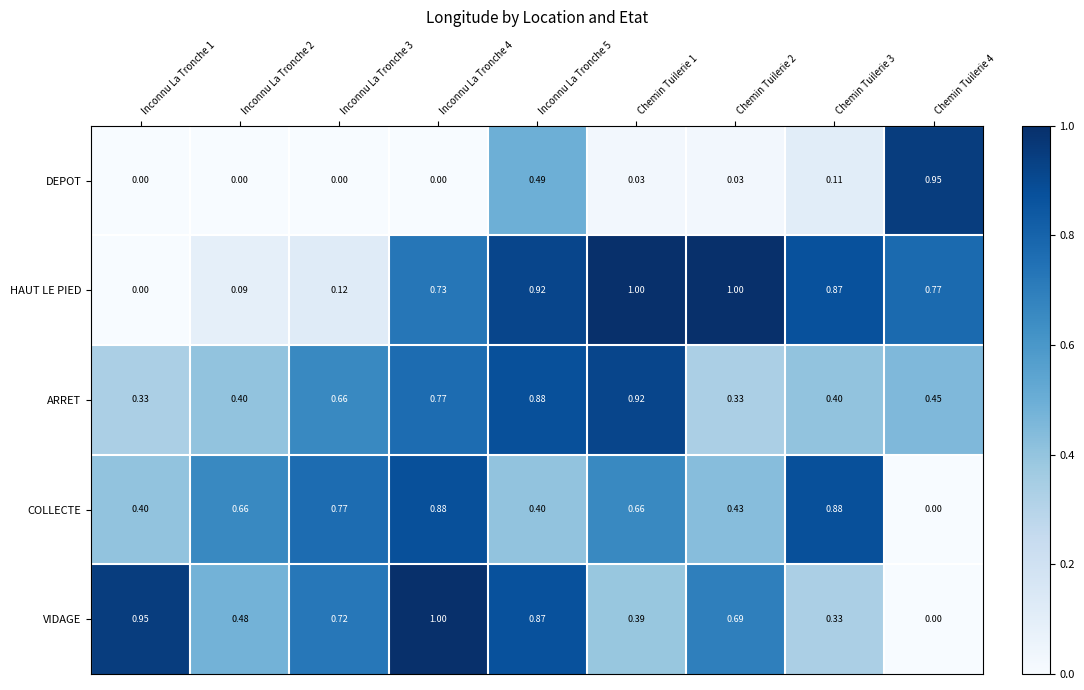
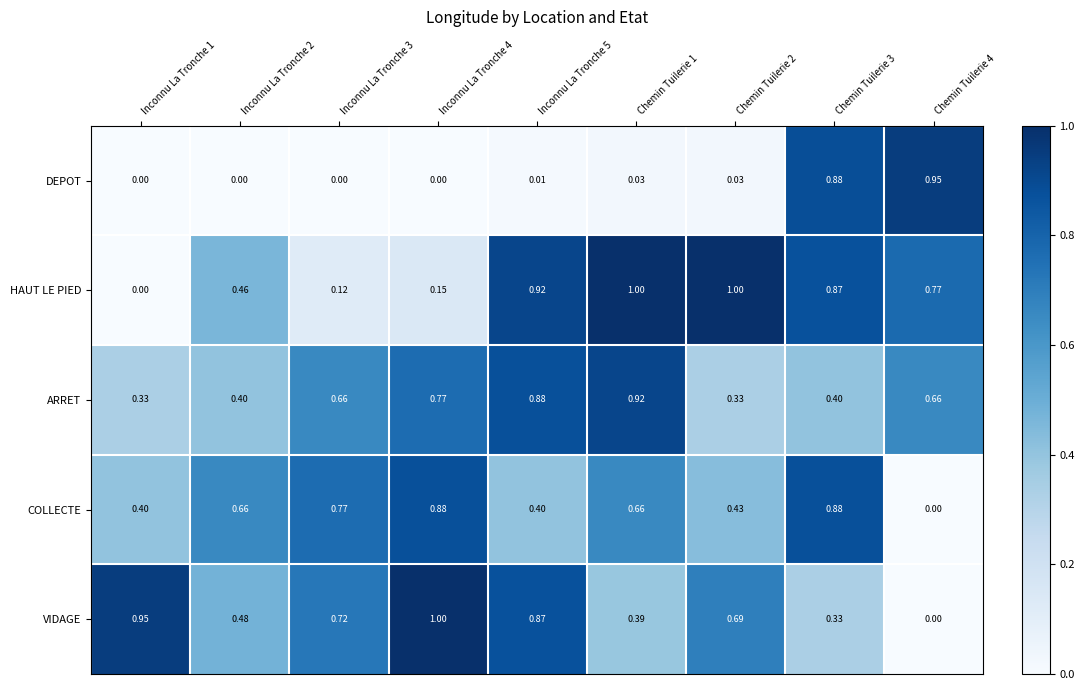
  {
    "DEPOT": {
      "Inconnu La Tronche 1": 0.00,
      "Inconnu La Tronche 2": 0.00,
      "Inconnu La Tronche 3": 0.00,
      "Inconnu La Tronche 4": 0.00,
-     "Inconnu La Tronche 5": 0.49,
+     "Inconnu La Tronche 5": 0.01,
      "Chemin Tuilerie 1": 0.03,
      "Chemin Tuilerie 2": 0.03,
-     "Chemin Tuilerie 3": 0.11,
+     "Chemin Tuilerie 3": 0.88,
      "Chemin Tuilerie 4": 0.95
    },
    "HAUT LE PIED": {
      "Inconnu La Tronche 1": 0.00,
-     "Inconnu La Tronche 2": 0.09,
+     "Inconnu La Tronche 2": 0.46,
      "Inconnu La Tronche 3": 0.12,
-     "Inconnu La Tronche 4": 0.73,
+     "Inconnu La Tronche 4": 0.15,
      "Inconnu La Tronche 5": 0.92,
      "Chemin Tuilerie 1": 1.00,
      "Chemin Tuilerie 2": 1.00,
      "Chemin Tuilerie 3": 0.87,
      "Chemin Tuilerie 4": 0.77
    },
    "ARRET": {
      "Inconnu La Tronche 1": 0.33,
      "Inconnu La Tronche 2": 0.40,
      "Inconnu La Tronche 3": 0.66,
      "Inconnu La Tronche 4": 0.77,
      "Inconnu La Tronche 5": 0.88,
      "Chemin Tuilerie 1": 0.92,
      "Chemin Tuilerie 2": 0.33,
      "Chemin Tuilerie 3": 0.40,
-     "Chemin Tuilerie 4": 0.45
+     "Chemin Tuilerie 4": 0.66
    },
    "COLLECTE": {
      "Inconnu La Tronche 1": 0.40,
      "Inconnu La Tronche 2": 0.66,
      "Inconnu La Tronche 3": 0.77,
      "Inconnu La Tronche 4": 0.88,
      "Inconnu La Tronche 5": 0.40,
      "Chemin Tuilerie 1": 0.66,
      "Chemin Tuilerie 2": 0.43,
      "Chemin Tuilerie 3": 0.88,
      "Chemin Tuilerie 4": 0.00
    },
    "VIDAGE": {
      "Inconnu La Tronche 1": 0.95,
      "Inconnu La Tronche 2": 0.48,
      "Inconnu La Tronche 3": 0.72,
      "Inconnu La Tronche 4": 1.00,
      "Inconnu La Tronche 5": 0.87,
      "Chemin Tuilerie 1": 0.39,
      "Chemin Tuilerie 2": 0.69,
      "Chemin Tuilerie 3": 0.33,
      "Chemin Tuilerie 4": 0.00
    }
  }
